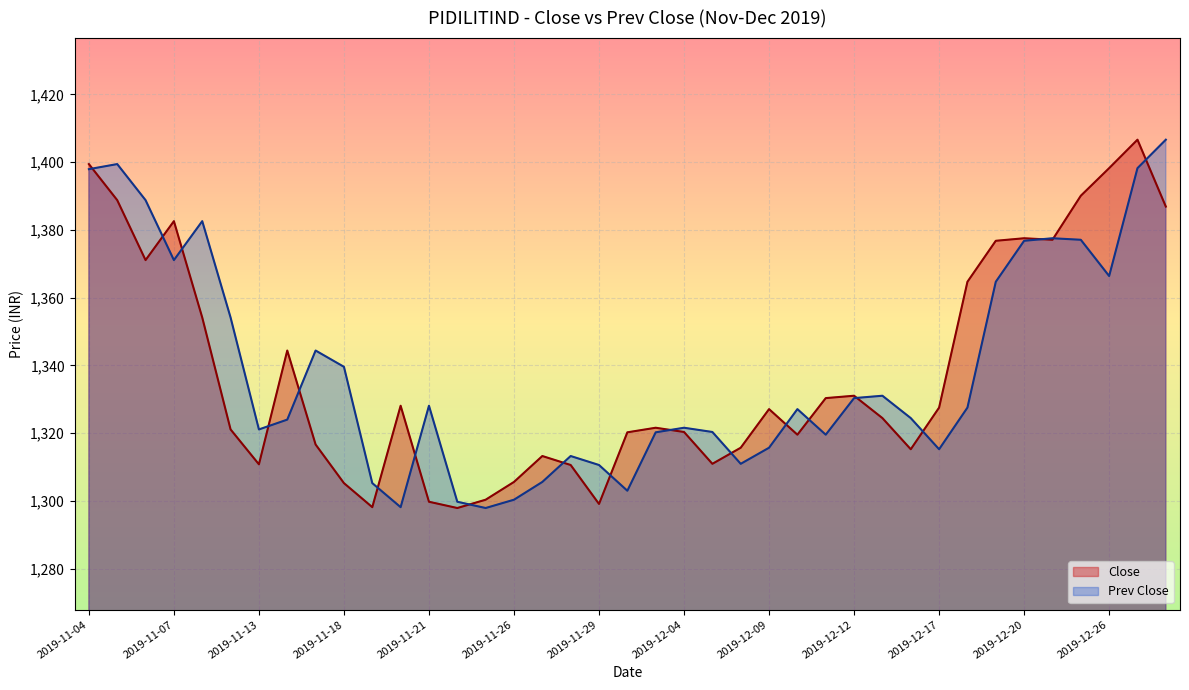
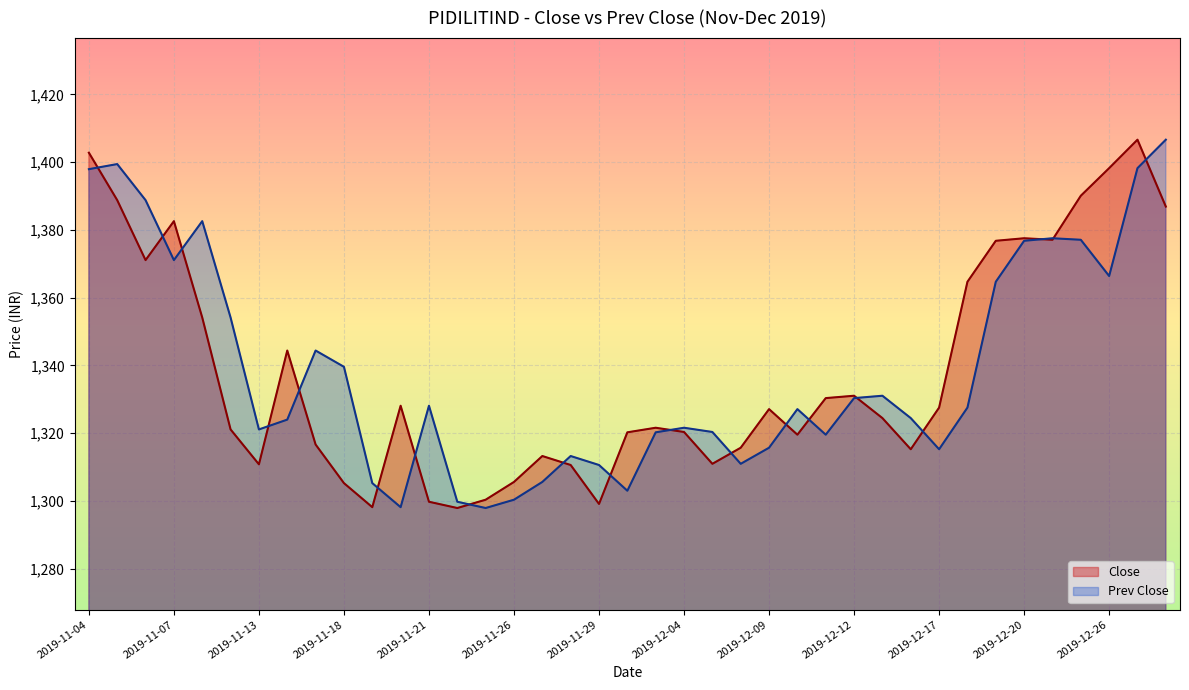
  {
    "Close": {
-     "2019-11-04": "1,399",
+     "2019-11-04": "1,403",
      "2019-11-07": "1,383",
      "2019-11-13": "1,311",
      "2019-11-18": "1,305",
      "2019-11-21": "1,300",
      "2019-11-26": "1,306",
      "2019-11-29": "1,299",
      "2019-12-04": "1,320",
      "2019-12-09": "1,327",
      "2019-12-17": "1,328",
      "2019-12-26": "1,398"
    },
    "Prev Close": {
      "2019-11-04": "1,398",
      "2019-11-07": "1,371",
      "2019-11-13": "1,321",
      "2019-11-18": "1,340",
      "2019-11-21": "1,328",
      "2019-11-26": "1,300",
      "2019-11-29": "1,311",
      "2019-12-04": "1,322",
      "2019-12-09": "1,316",
      "2019-12-17": "1,315",
      "2019-12-26": "1,366"
    }
  }
